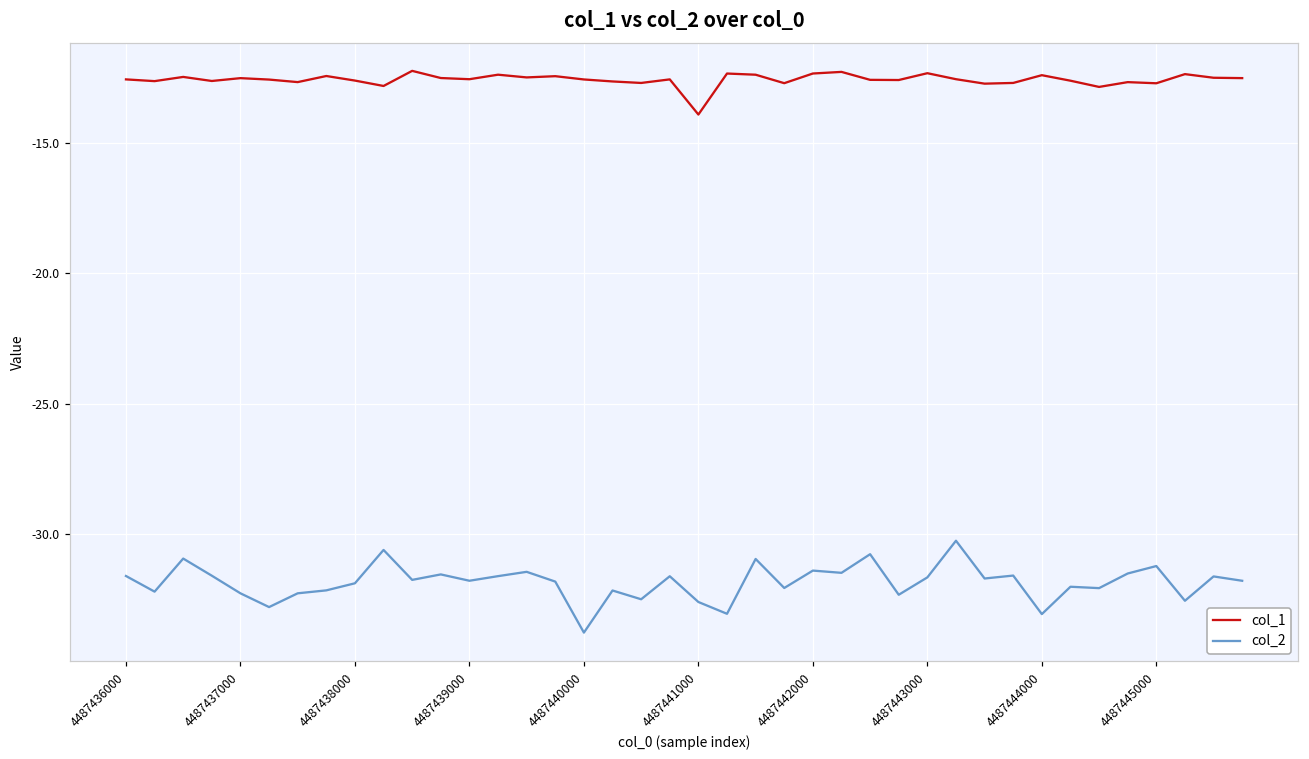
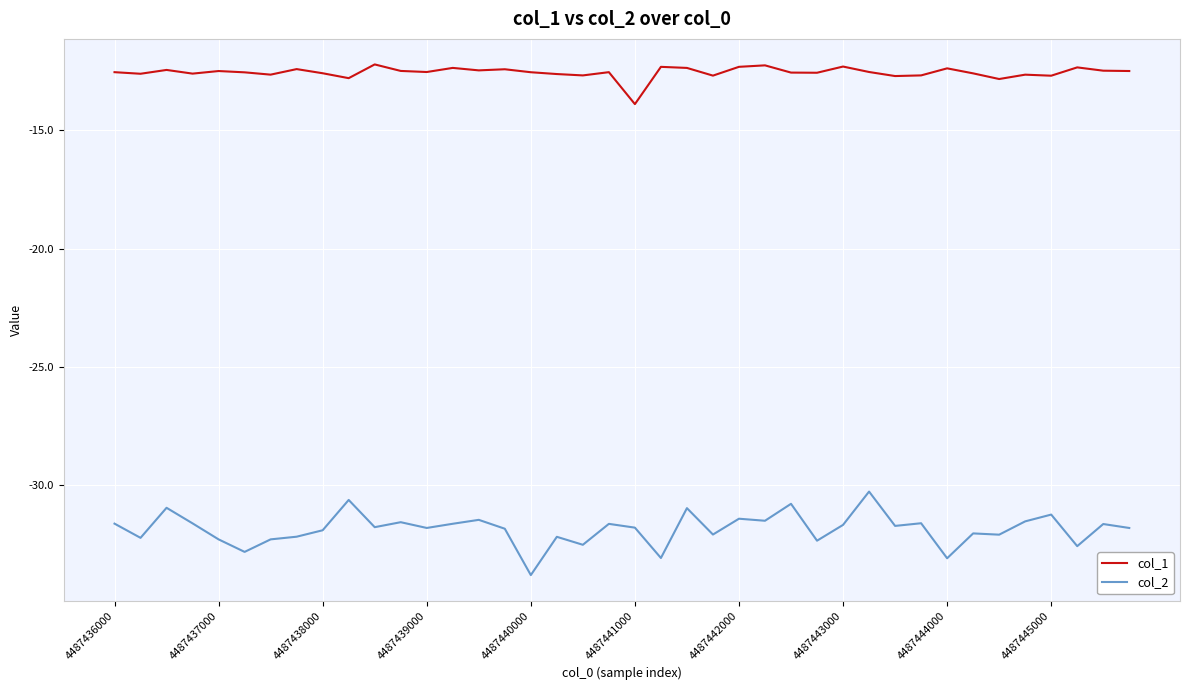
  {
    "col_1": {
      "4487436000": -12.5,
      "4487437000": -12.5,
      "4487438000": -12.6,
      "4487439000": -12.5,
      "4487440000": -12.5,
      "4487441000": -13.9,
      "4487442000": -12.3,
      "4487443000": -12.3,
      "4487444000": -12.4,
      "4487445000": -12.7
    },
    "col_2": {
      "4487436000": -31.6,
      "4487437000": -32.3,
      "4487438000": -31.9,
      "4487439000": -31.8,
      "4487440000": -33.8,
-     "4487441000": -32.6,
+     "4487441000": -31.8,
      "4487442000": -31.4,
      "4487443000": -31.7,
      "4487444000": -33.1,
      "4487445000": -31.2
    }
  }
